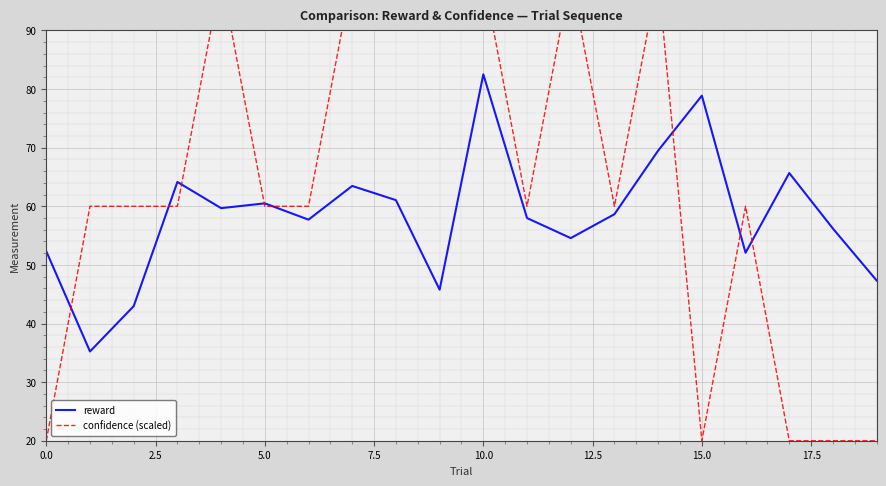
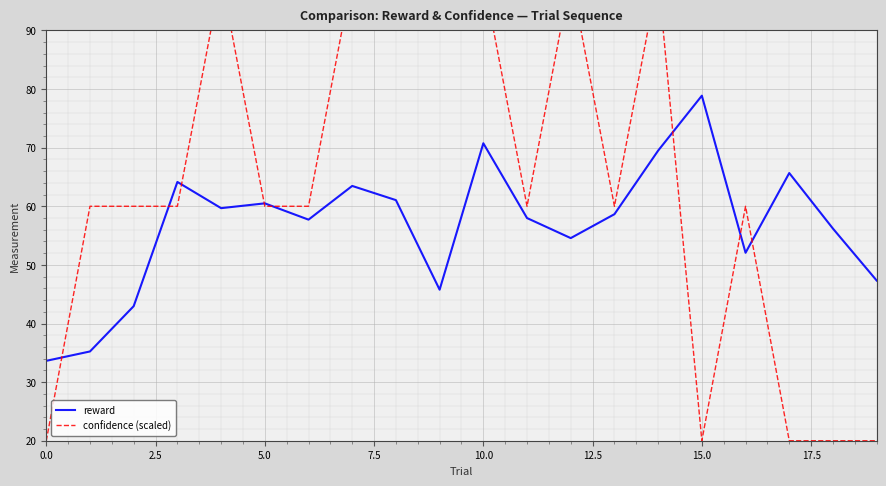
  {
    "reward": {
-     "0.0": 52,
+     "0.0": 34,
      "5.0": 61,
-     "10.0": 83,
+     "10.0": 71,
      "15.0": 79
    },
    "confidence (scaled)": {
      "0.0": 20,
      "5.0": 60,
      "15.0": 20
    }
  }
